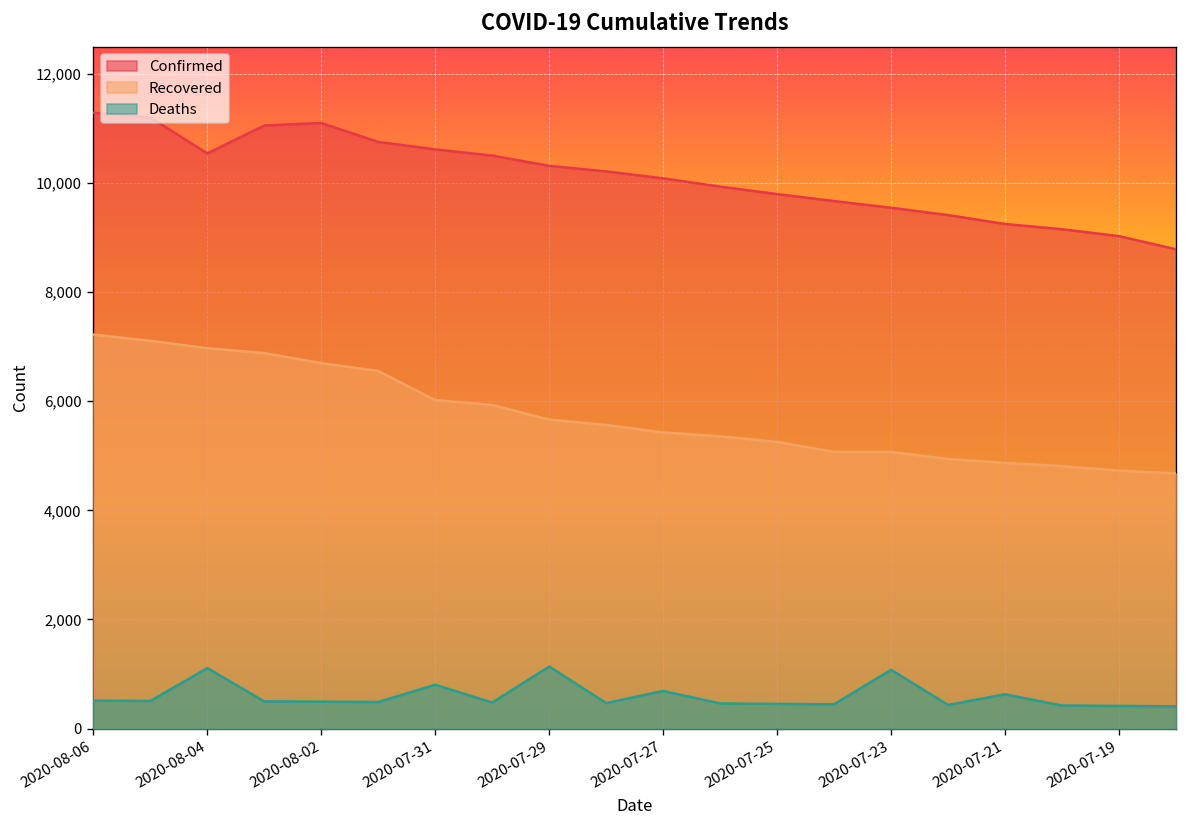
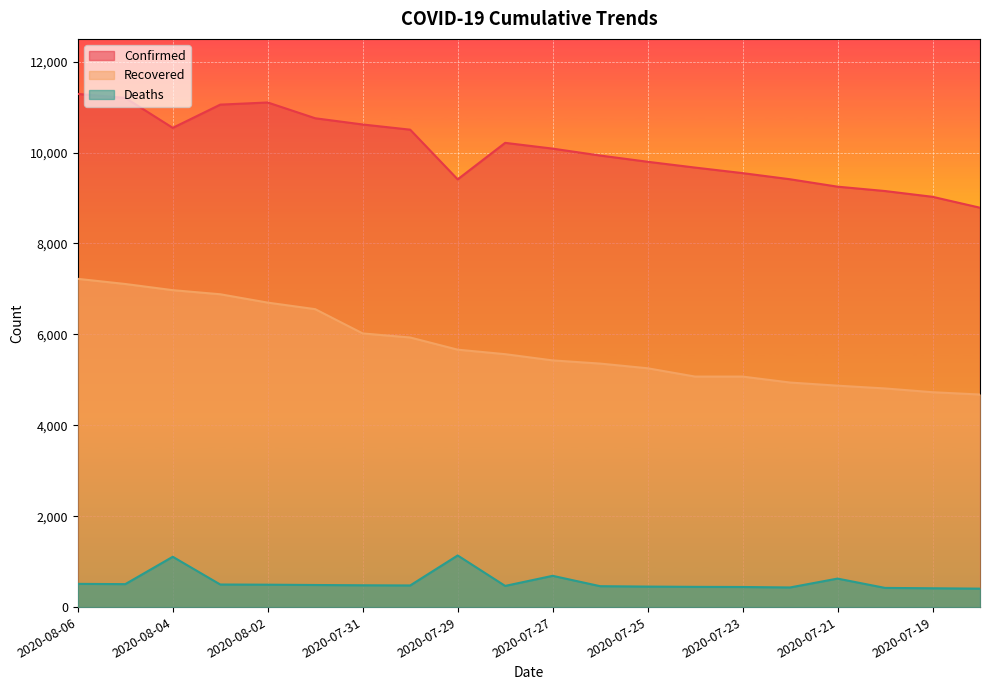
  {
    "Confirmed": {
      "2020-08-06": "11,300",
      "2020-08-04": "10,500",
      "2020-08-02": "11,100",
      "2020-07-31": "10,600",
-     "2020-07-29": "10,300",
+     "2020-07-29": "9,400",
      "2020-07-27": "10,100",
      "2020-07-25": "9,800",
      "2020-07-23": "9,500",
      "2020-07-21": "9,200",
      "2020-07-19": "9,000"
    },
    "Recovered": {
      "2020-08-06": "7,200",
      "2020-08-04": "7,000",
      "2020-08-02": "6,700",
      "2020-07-31": "6,000",
      "2020-07-29": "5,700",
      "2020-07-27": "5,400",
      "2020-07-25": "5,300",
      "2020-07-23": "5,100",
      "2020-07-21": "4,900",
      "2020-07-19": "4,700"
    },
    "Deaths": {
      "2020-08-06": "500",
      "2020-08-04": "1,100",
      "2020-08-02": "500",
-     "2020-07-31": "800",
+     "2020-07-31": "500",
      "2020-07-29": "1,100",
      "2020-07-27": "700",
      "2020-07-25": "500",
-     "2020-07-23": "1,100",
+     "2020-07-23": "400",
      "2020-07-21": "600",
      "2020-07-19": "400"
    }
  }
